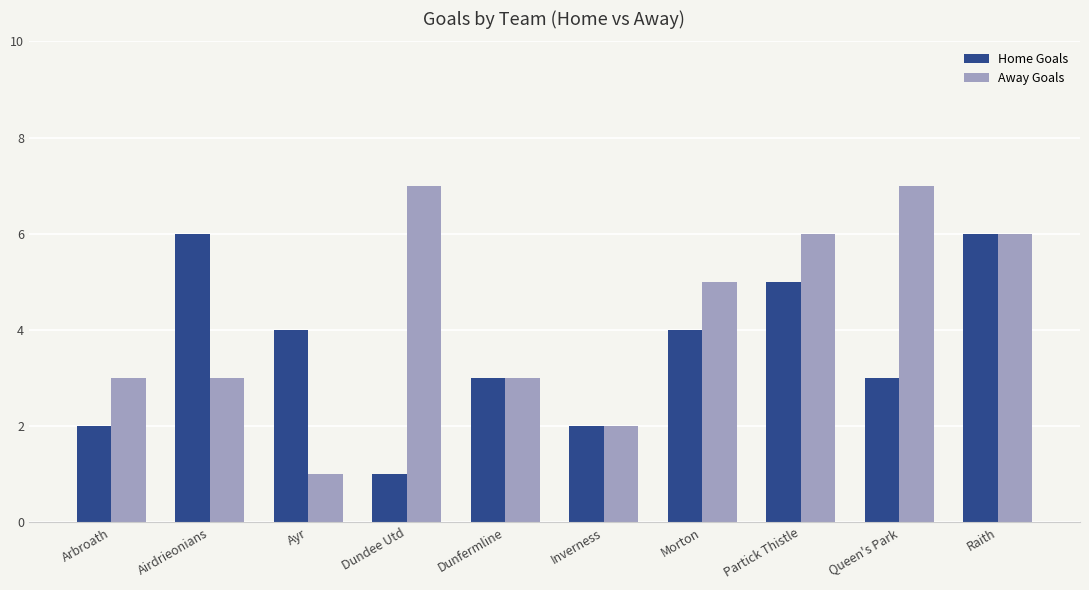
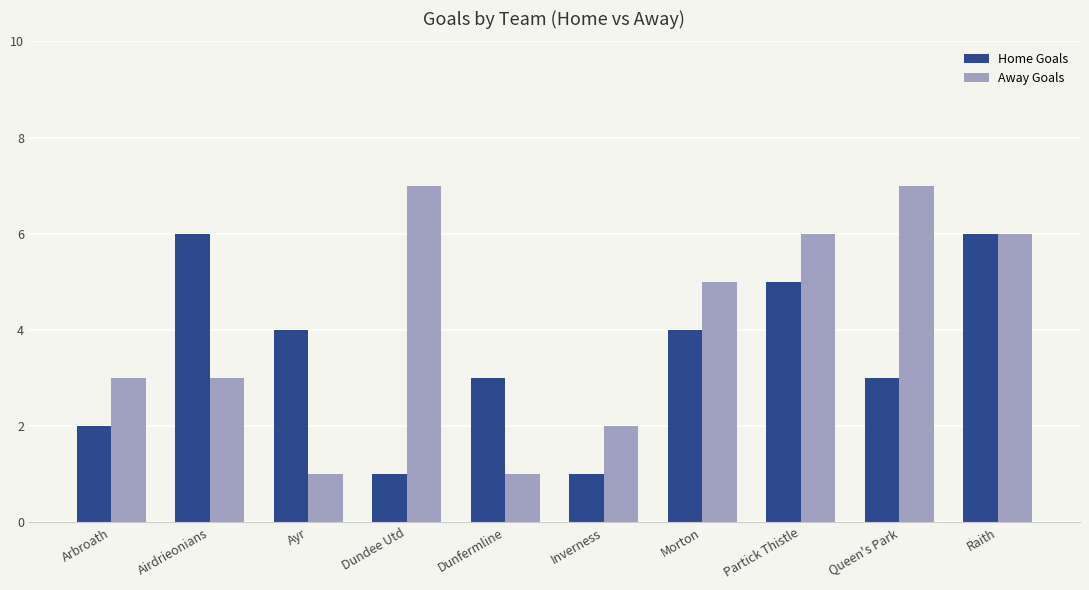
  {
    "Home Goals": {
      "Arbroath": 2,
      "Airdrieonians": 6,
      "Ayr": 4,
      "Dundee Utd": 1,
      "Dunfermline": 3,
-     "Inverness": 2,
+     "Inverness": 1,
      "Morton": 4,
      "Partick Thistle": 5,
      "Queen's Park": 3,
      "Raith": 6
    },
    "Away Goals": {
      "Arbroath": 3,
      "Airdrieonians": 3,
      "Ayr": 1,
      "Dundee Utd": 7,
-     "Dunfermline": 3,
+     "Dunfermline": 1,
      "Inverness": 2,
      "Morton": 5,
      "Partick Thistle": 6,
      "Queen's Park": 7,
      "Raith": 6
    }
  }
